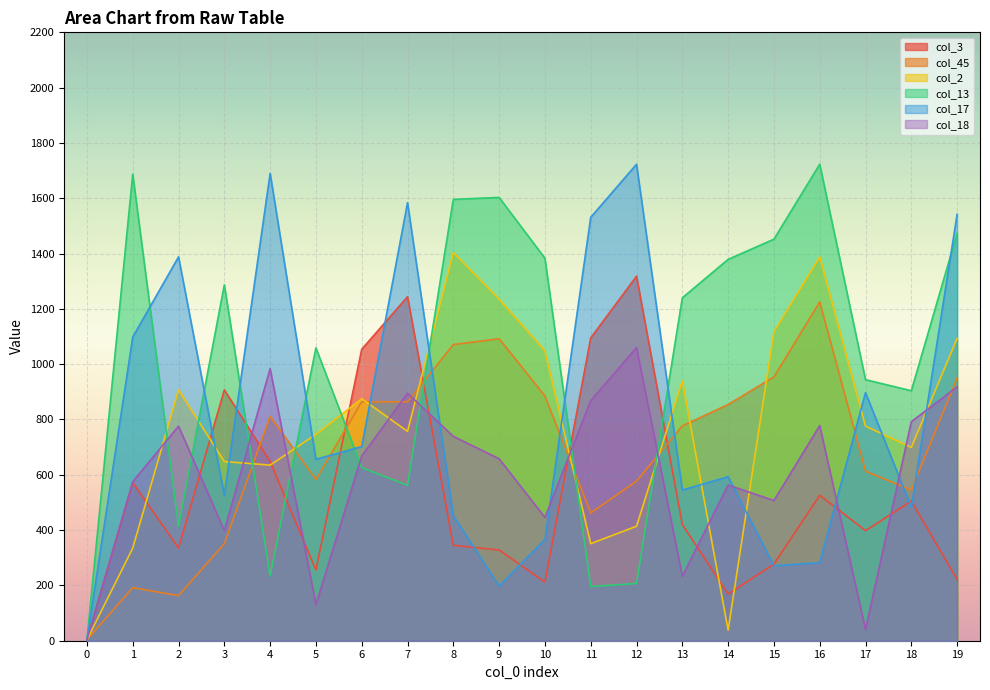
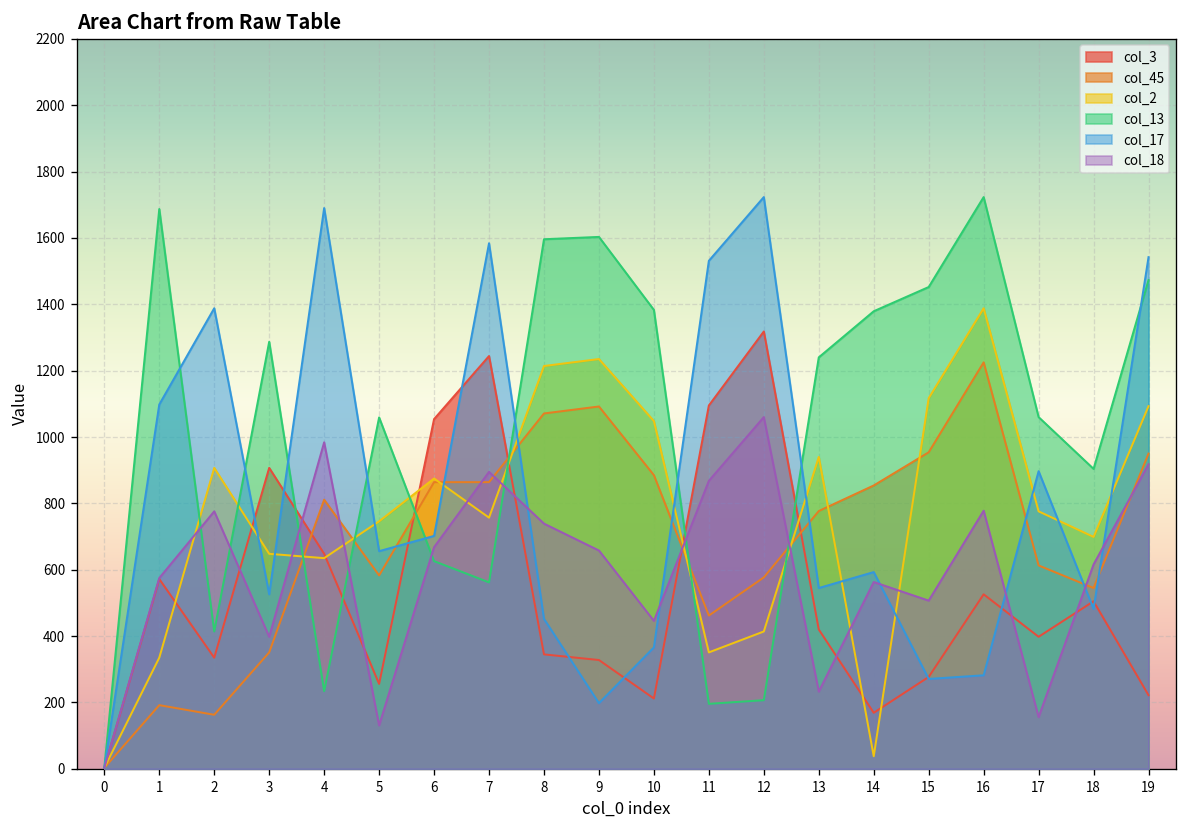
  {
    "col_2": {
      "1": 340,
      "2": 910,
      "3": 650,
      "4": 640,
      "5": 750,
      "6": 880,
      "7": 760,
-     "8": 1400,
+     "8": 1210,
      "9": 1240,
      "10": 1050,
      "11": 350,
      "12": 410,
      "13": 940,
      "14": 40,
      "15": 1120,
      "16": 1390,
      "17": 780,
      "18": 700,
      "19": 1090
    },
    "col_13": {
      "1": 1690,
      "2": 410,
      "3": 1290,
      "4": 230,
      "5": 1060,
      "6": 630,
      "7": 560,
      "8": 1600,
      "9": 1600,
      "10": 1380,
      "11": 200,
      "12": 210,
      "13": 1240,
      "14": 1380,
      "15": 1450,
      "16": 1720,
-     "17": 940,
+     "17": 1060,
      "18": 900,
      "19": 1470
    },
    "col_17": {
      "1": 1100,
      "2": 1390,
      "3": 530,
      "4": 1690,
      "5": 660,
      "6": 700,
      "7": 1580,
      "8": 450,
      "9": 200,
      "10": 370,
      "11": 1530,
      "12": 1720,
      "13": 550,
      "14": 590,
      "16": 280,
      "17": 900,
      "18": 480,
      "19": 1540
    },
    "col_18": {
      "2": 780,
      "3": 400,
      "4": 980,
      "5": 130,
      "6": 670,
      "7": 900,
      "8": 740,
      "9": 660,
      "10": 450,
      "11": 870,
      "12": 1060,
      "13": 230,
      "14": 560,
      "15": 510,
      "16": 780,
-     "17": 40,
-     "18": 790,
+     "17": 160,
+     "18": 620,
      "19": 920
    }
  }
